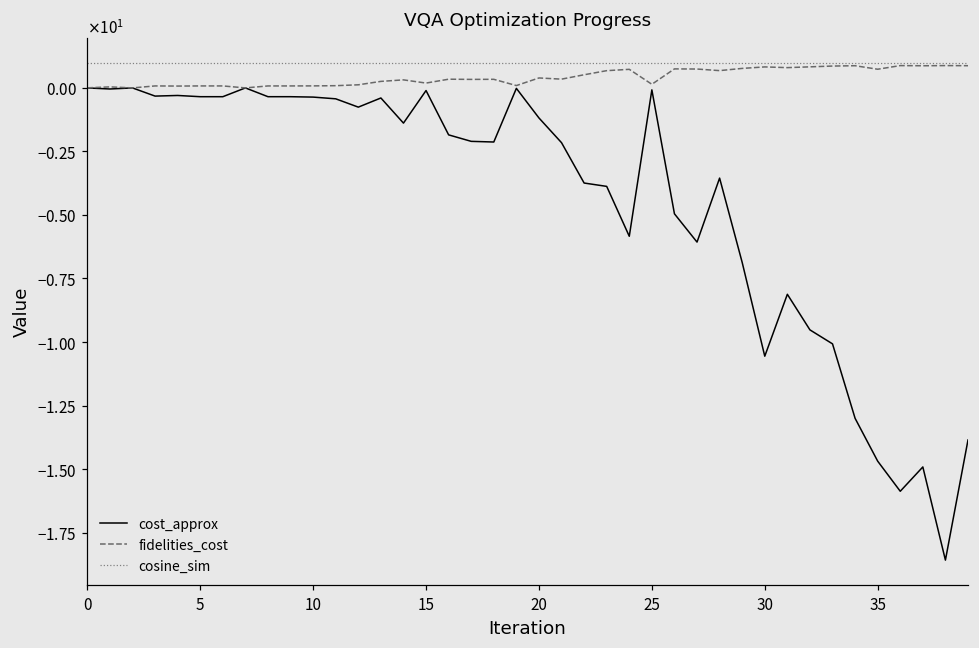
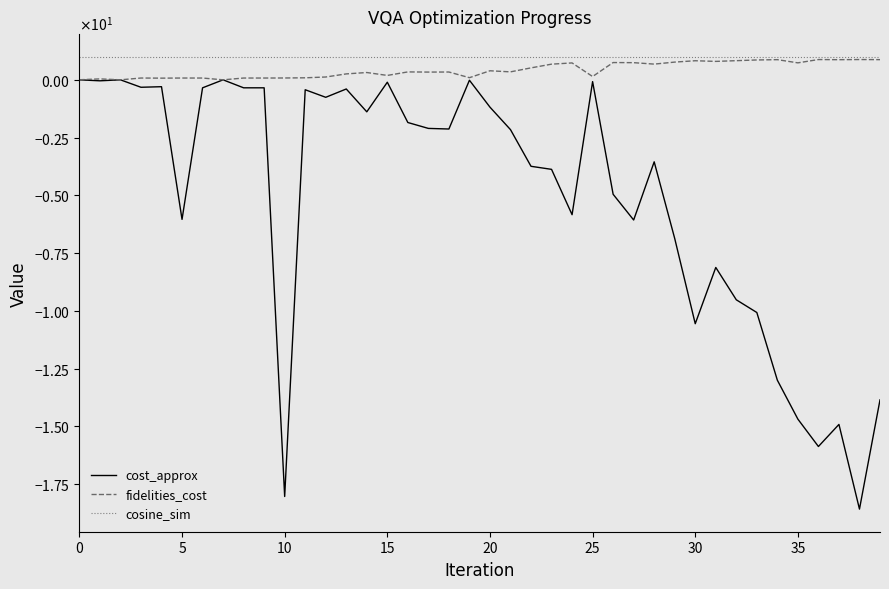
  {
    "cost_approx": {
-     "5": -0.3,
-     "10": -0.4,
+     "5": -6.0,
+     "10": -18.0,
      "15": -0.1,
      "20": -1.2,
      "25": -0.1,
      "30": -10.6,
      "35": -14.7
    }
  }
